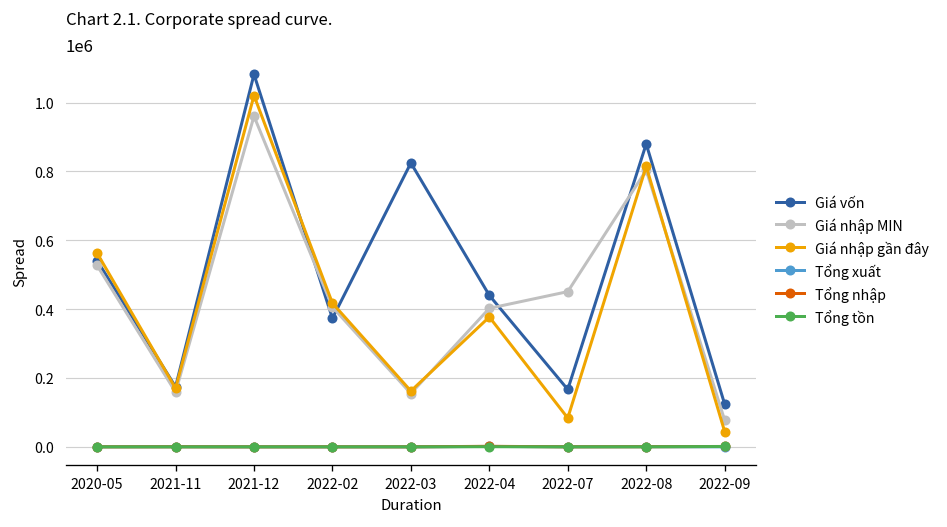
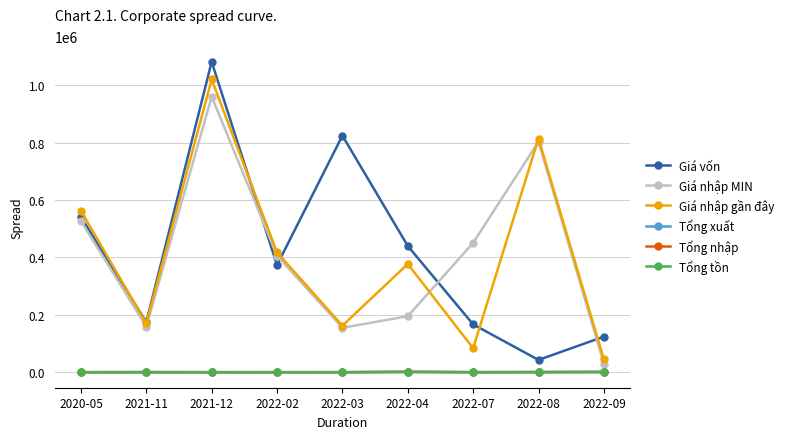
  {
    "Giá vốn": {
      "2020-05": 540000,
      "2021-12": 1080000,
      "2022-02": 370000,
      "2022-03": 820000,
      "2022-04": 440000,
      "2022-07": 170000,
-     "2022-08": 880000,
+     "2022-08": 40000,
      "2022-09": 120000
    },
    "Giá nhập MIN": {
      "2020-05": 530000,
      "2021-11": 160000,
      "2021-12": 960000,
      "2022-02": 410000,
-     "2022-04": 400000,
+     "2022-04": 200000,
      "2022-07": 450000,
      "2022-08": 800000,
-     "2022-09": 80000
+     "2022-09": 30000
    },
    "Giá nhập gần đây": {
      "2020-05": 560000,
      "2021-12": 1020000,
      "2022-02": 420000,
      "2022-04": 380000,
      "2022-07": 80000,
      "2022-08": 810000,
      "2022-09": 40000
    },
    "Tổng tồn": {
      "2020-05": 0,
      "2021-11": 0,
      "2021-12": 0,
      "2022-02": 0,
      "2022-03": 0,
      "2022-04": 0,
      "2022-07": 0,
      "2022-08": 0,
      "2022-09": 0
    }
  }
